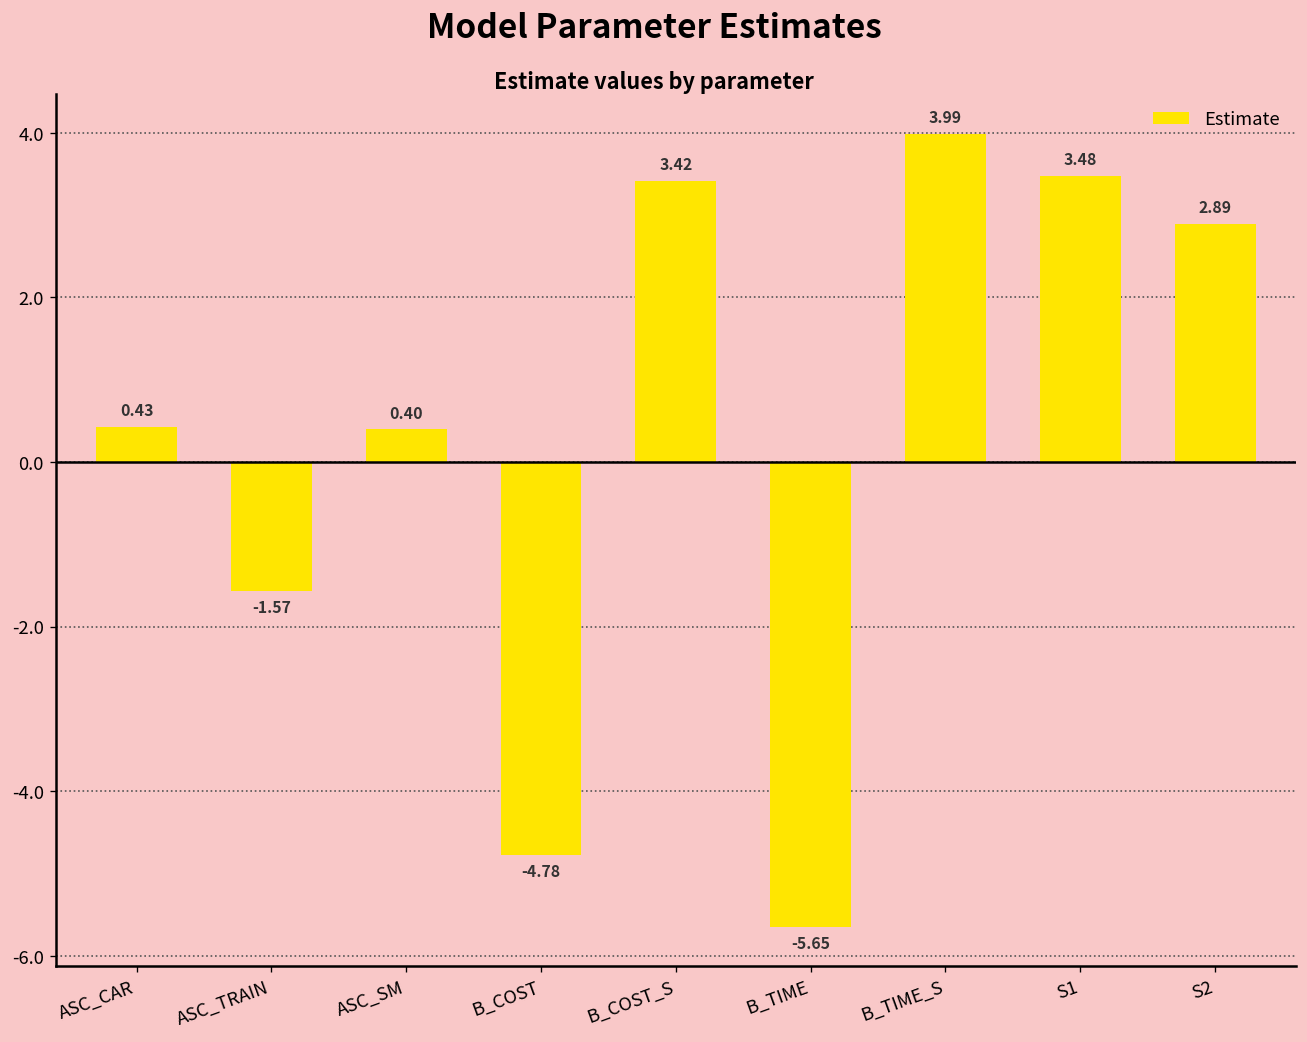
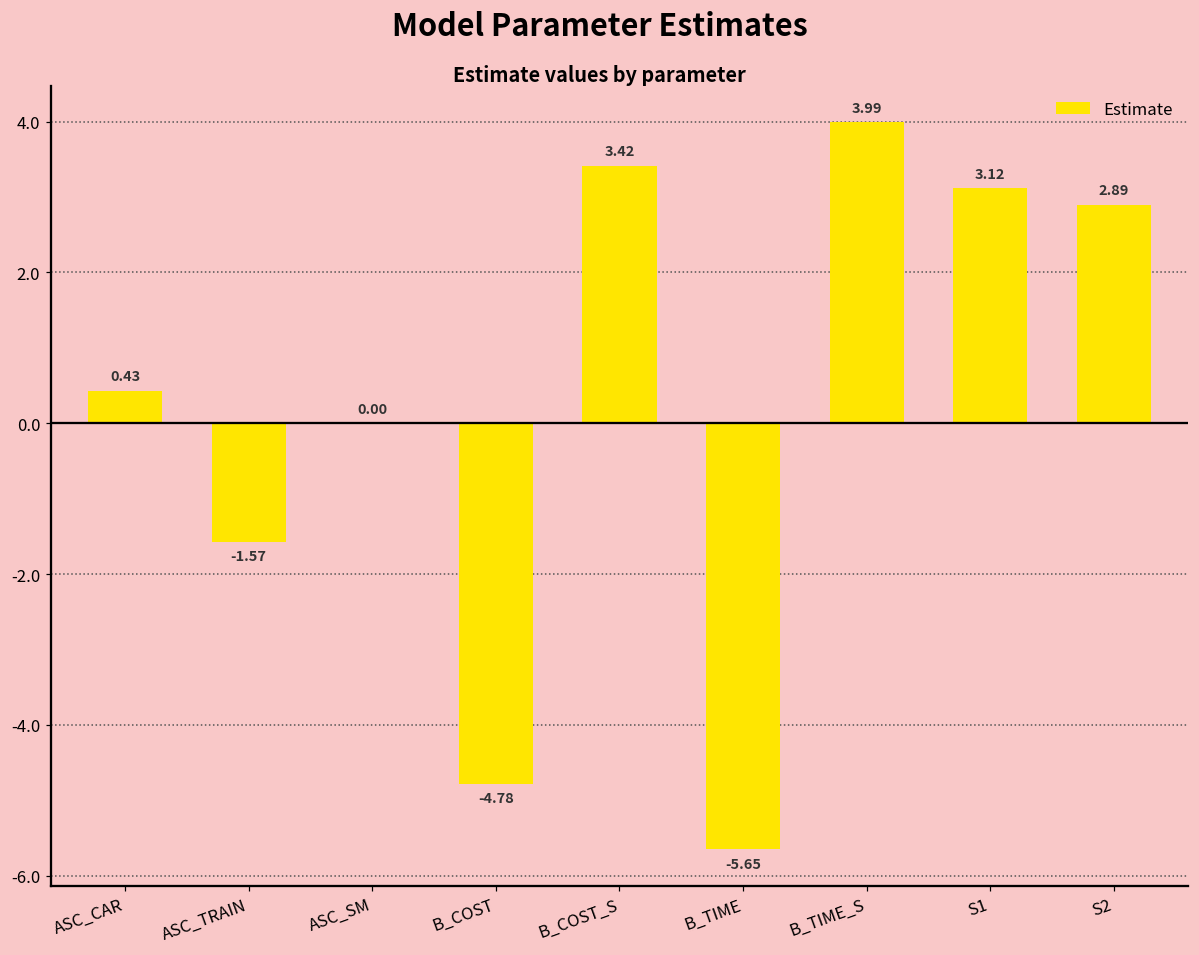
  {
    "ASC_CAR": 0.43,
    "ASC_TRAIN": -1.57,
-   "ASC_SM": 0.40,
+   "ASC_SM": 0.00,
    "B_COST": -4.78,
    "B_COST_S": 3.42,
    "B_TIME": -5.65,
    "B_TIME_S": 3.99,
-   "S1": 3.48,
+   "S1": 3.12,
    "S2": 2.89
  }
